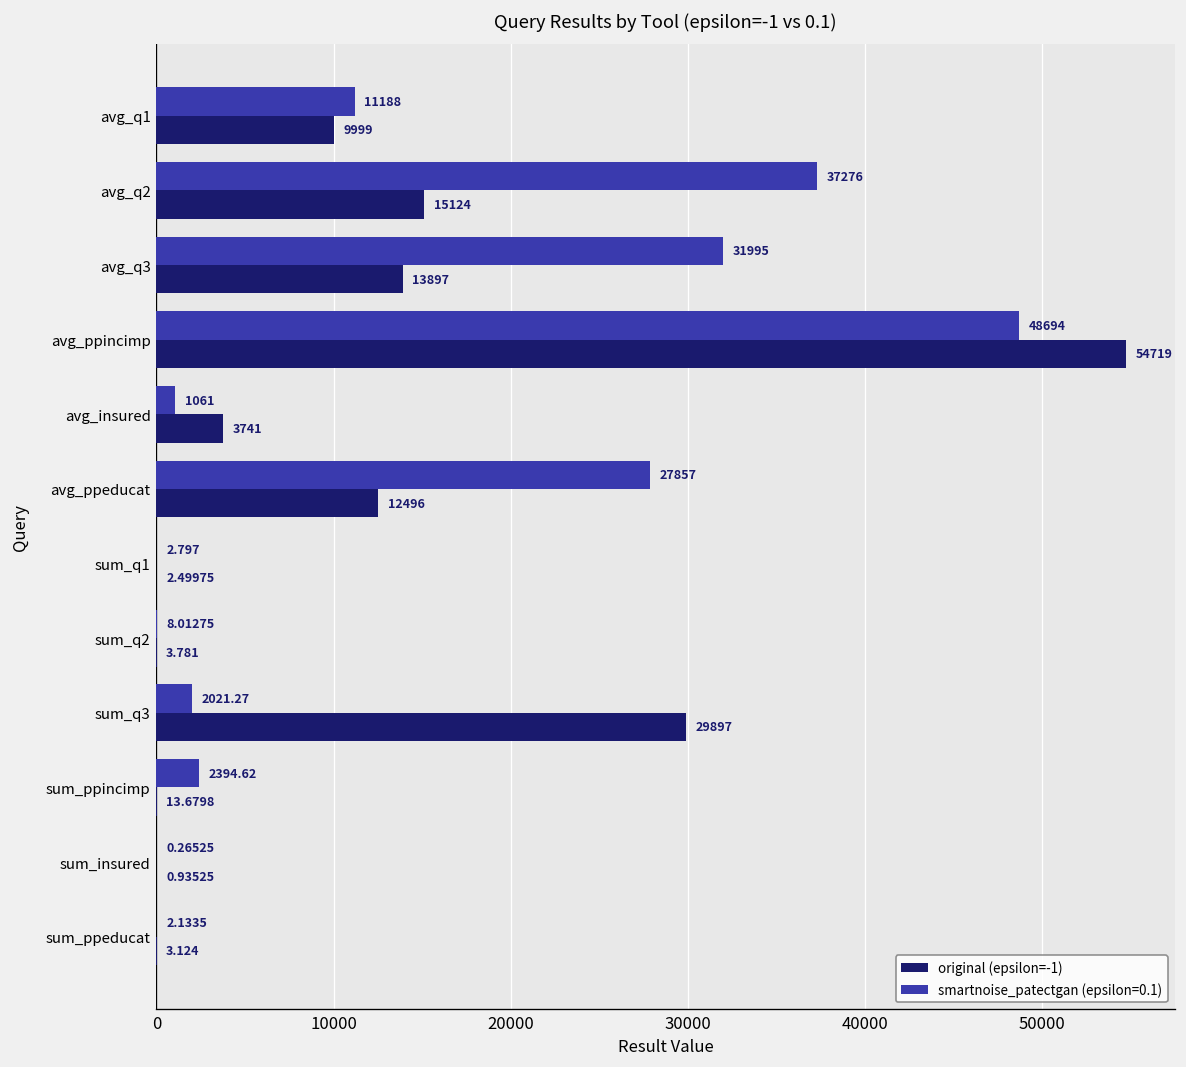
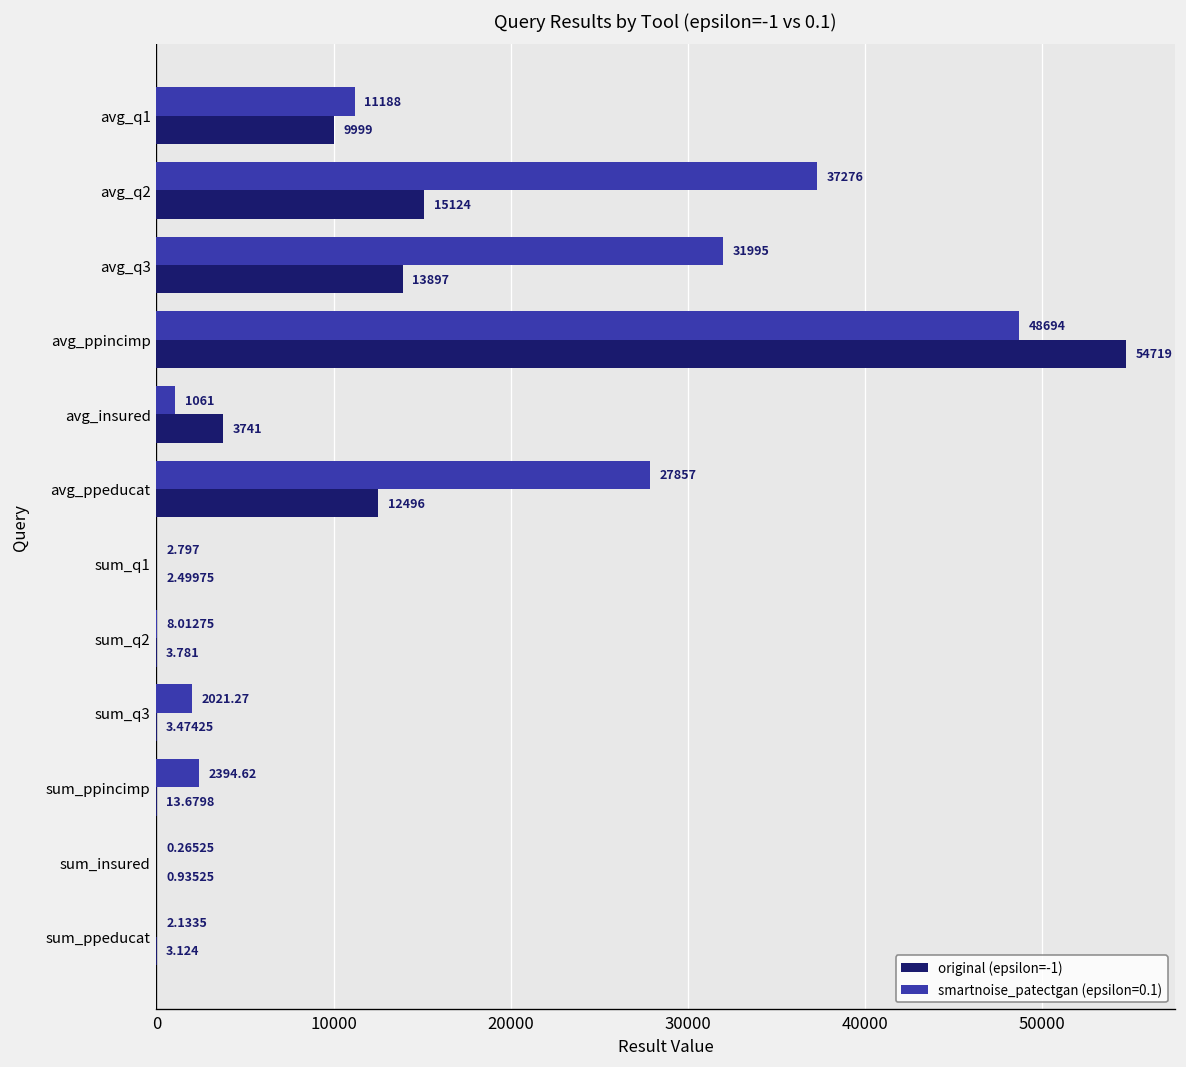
  {
    "original (epsilon=-1)": {
      "avg_q1": 9999,
      "avg_q2": 15124,
      "avg_q3": 13897,
      "avg_ppincimp": 54719,
      "avg_insured": 3741,
      "avg_ppeducat": 12496,
      "sum_q1": 2.49975,
      "sum_q2": 3.781,
-     "sum_q3": 29897,
+     "sum_q3": 3.47425,
      "sum_ppincimp": 13.6798,
      "sum_insured": 0.93525,
      "sum_ppeducat": 3.124
    },
    "smartnoise_patectgan (epsilon=0.1)": {
      "avg_q1": 11188,
      "avg_q2": 37276,
      "avg_q3": 31995,
      "avg_ppincimp": 48694,
      "avg_insured": 1061,
      "avg_ppeducat": 27857,
      "sum_q1": 2.797,
      "sum_q2": 8.01275,
      "sum_q3": 2021.27,
      "sum_ppincimp": 2394.62,
      "sum_insured": 0.26525,
      "sum_ppeducat": 2.1335
    }
  }
